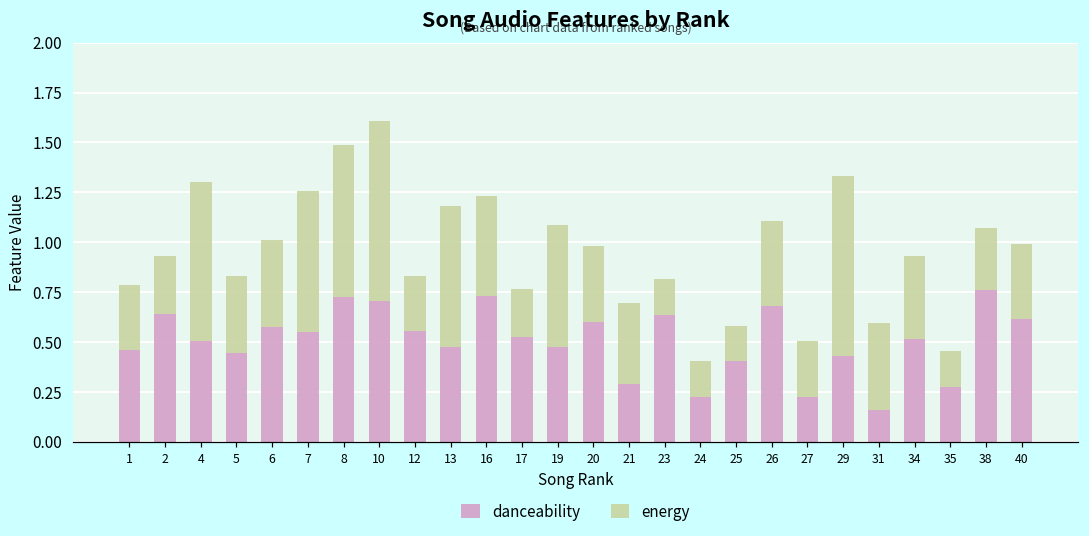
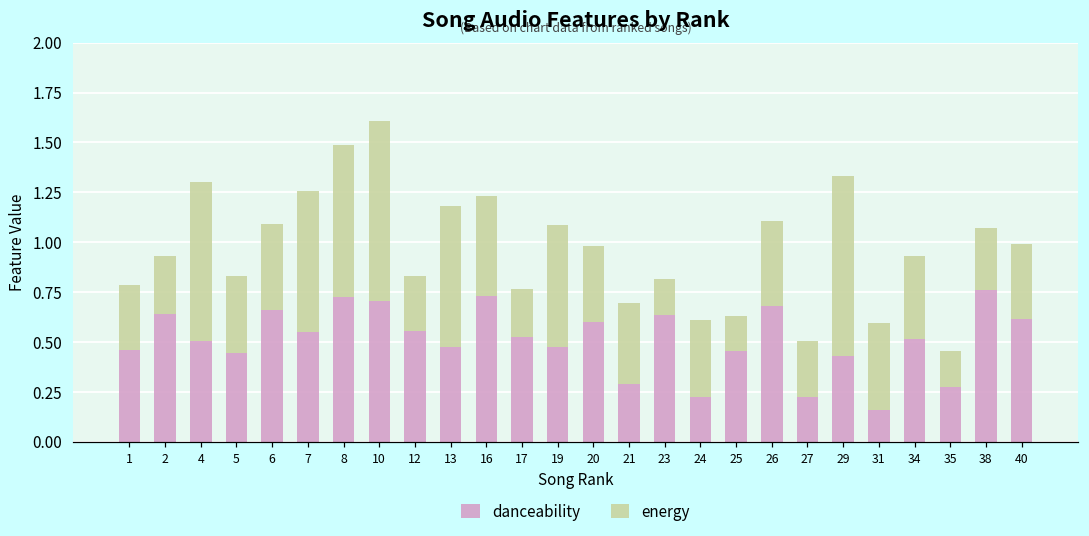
  {
    "danceability": {
      "1": 0.46,
      "2": 0.64,
      "4": 0.51,
      "5": 0.44,
-     "6": 0.58,
+     "6": 0.66,
      "7": 0.55,
      "8": 0.72,
      "10": 0.71,
      "12": 0.55,
      "13": 0.48,
      "16": 0.73,
      "17": 0.53,
      "19": 0.47,
      "20": 0.60,
      "21": 0.29,
      "23": 0.64,
      "24": 0.23,
-     "25": 0.41,
+     "25": 0.45,
      "26": 0.68,
      "27": 0.22,
      "29": 0.43,
      "31": 0.16,
      "34": 0.52,
      "35": 0.28,
      "38": 0.76,
      "40": 0.61
    },
    "energy": {
      "1": 0.33,
      "2": 0.29,
      "4": 0.80,
      "5": 0.39,
      "6": 0.43,
      "7": 0.71,
      "8": 0.76,
      "10": 0.90,
      "12": 0.28,
      "13": 0.71,
      "16": 0.50,
      "17": 0.24,
      "19": 0.61,
      "20": 0.38,
      "21": 0.40,
      "23": 0.18,
-     "24": 0.18,
+     "24": 0.38,
      "25": 0.18,
      "26": 0.43,
      "27": 0.28,
      "29": 0.90,
      "31": 0.44,
      "34": 0.42,
      "35": 0.18,
      "38": 0.31,
      "40": 0.38
    }
  }
